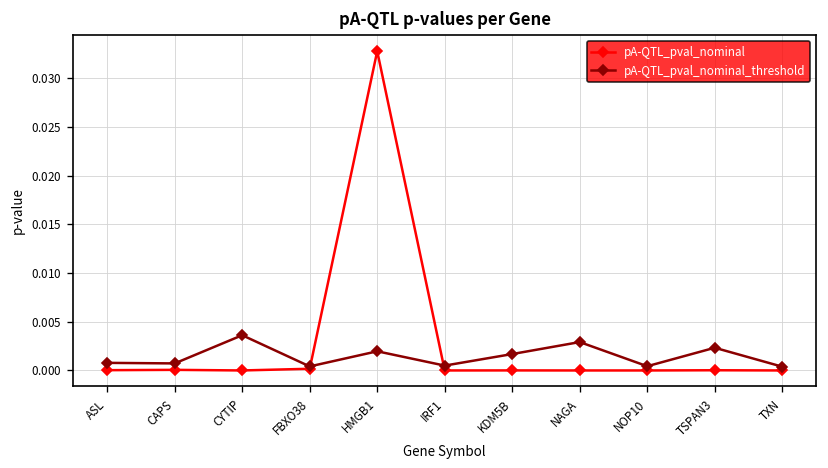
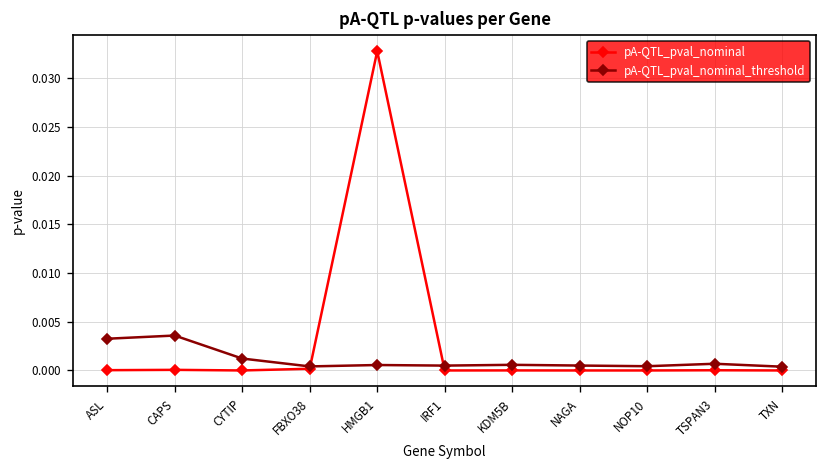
  {
    "pA-QTL_pval_nominal": {
      "ASL": 0.000,
      "CAPS": 0.000,
      "CYTIP": 0.000,
      "HMGB1": 0.033,
      "IRF1": 0.000,
      "KDM5B": 0.000,
      "NAGA": 0.000,
      "NOP10": 0.000,
      "TSPAN3": 0.000,
      "TXN": 0.000
    },
    "pA-QTL_pval_nominal_threshold": {
-     "ASL": 0.001,
-     "CAPS": 0.001,
-     "CYTIP": 0.004,
-     "HMGB1": 0.002,
+     "ASL": 0.003,
+     "CAPS": 0.004,
+     "CYTIP": 0.001,
+     "HMGB1": 0.001,
      "IRF1": 0.000,
-     "KDM5B": 0.002,
-     "NAGA": 0.003,
+     "KDM5B": 0.001,
+     "NAGA": 0.001,
      "NOP10": 0.000,
-     "TSPAN3": 0.002,
+     "TSPAN3": 0.001,
      "TXN": 0.000
    }
  }
